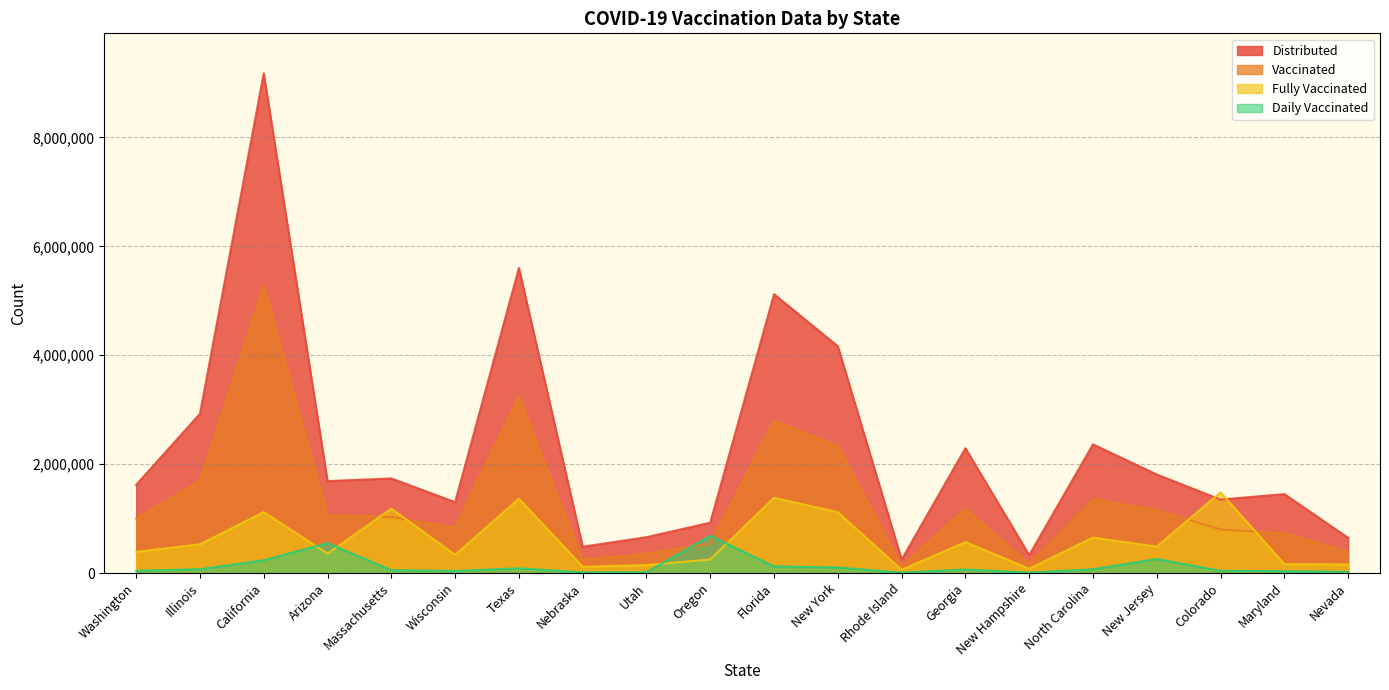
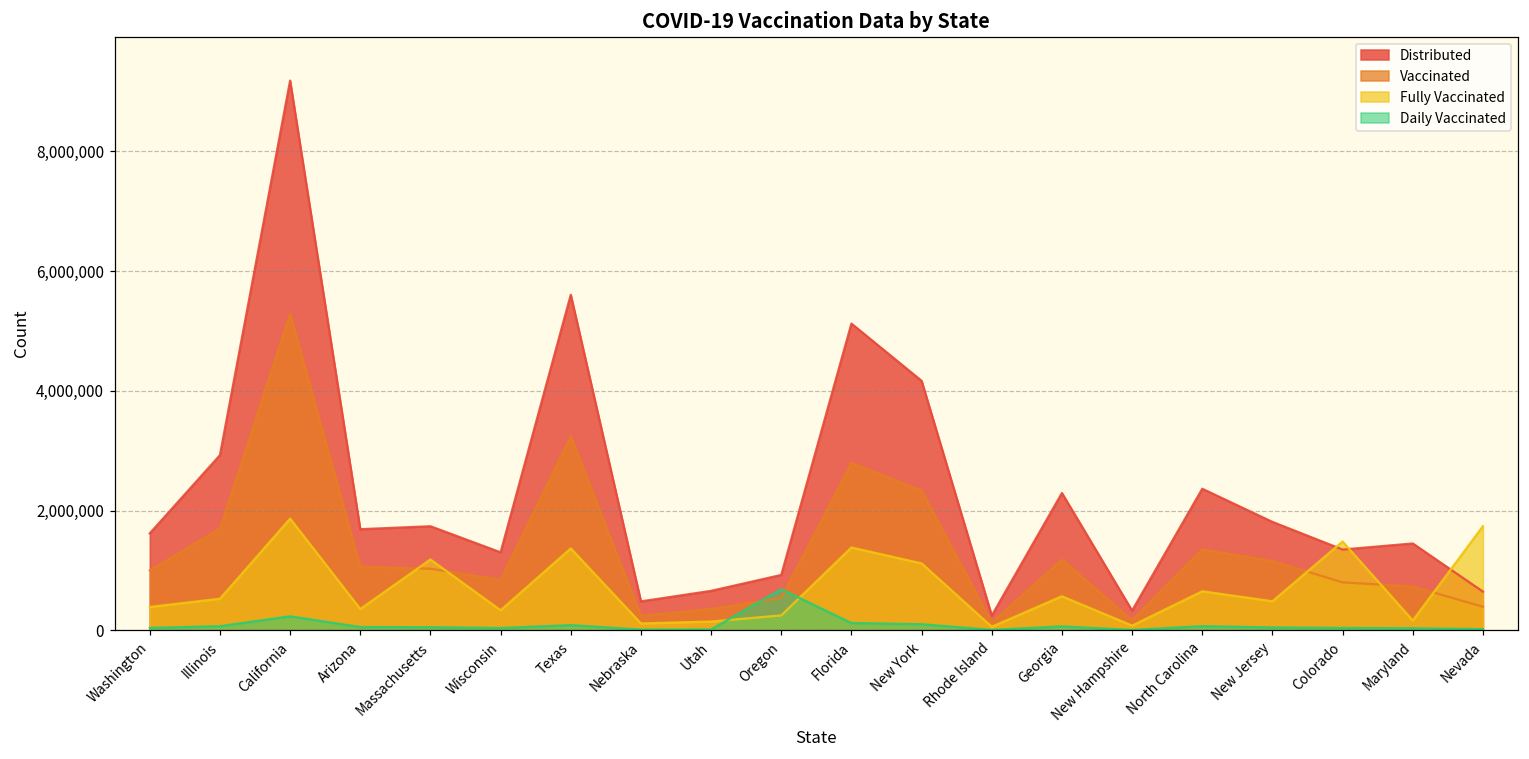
  {
    "Fully Vaccinated": {
      "Washington": "400,000",
      "Illinois": "500,000",
-     "California": "1,100,000",
+     "California": "1,900,000",
      "Arizona": "400,000",
      "Massachusetts": "1,200,000",
      "Wisconsin": "300,000",
      "Texas": "1,400,000",
      "Nebraska": "100,000",
      "Utah": "100,000",
      "Oregon": "200,000",
      "Florida": "1,400,000",
      "New York": "1,100,000",
      "Rhode Island": "100,000",
      "Georgia": "600,000",
      "New Hampshire": "100,000",
      "North Carolina": "700,000",
      "New Jersey": "500,000",
      "Colorado": "1,500,000",
      "Maryland": "200,000",
-     "Nevada": "200,000"
+     "Nevada": "1,700,000"
    },
    "Daily Vaccinated": {
      "Washington": "0",
      "Illinois": "100,000",
      "California": "200,000",
-     "Arizona": "600,000",
+     "Arizona": "100,000",
      "Massachusetts": "100,000",
      "Wisconsin": "0",
      "Texas": "100,000",
      "Nebraska": "0",
      "Utah": "0",
      "Oregon": "700,000",
      "Florida": "100,000",
      "New York": "100,000",
      "Rhode Island": "0",
      "Georgia": "100,000",
      "New Hampshire": "0",
      "North Carolina": "100,000",
-     "New Jersey": "300,000",
+     "New Jersey": "0",
      "Colorado": "0",
      "Maryland": "0",
      "Nevada": "0"
    }
  }
